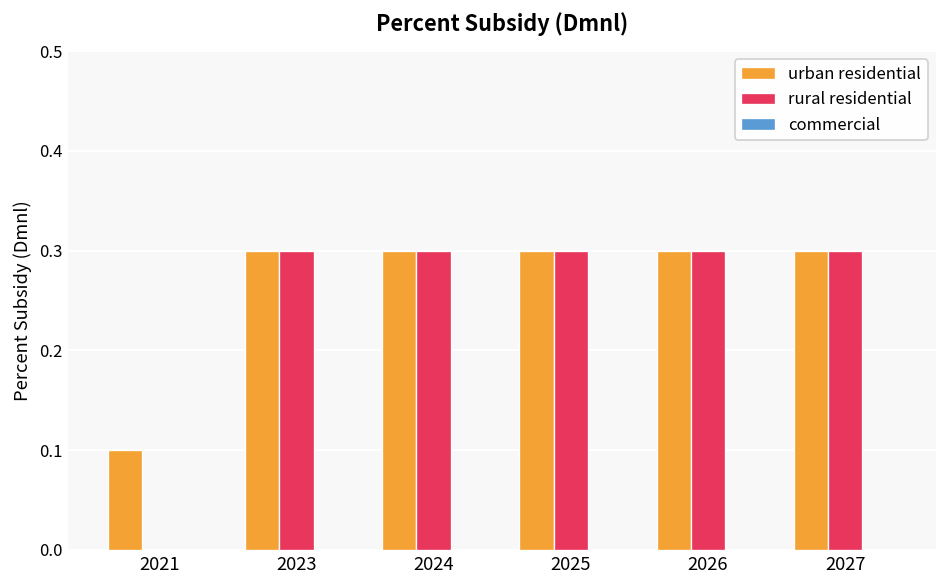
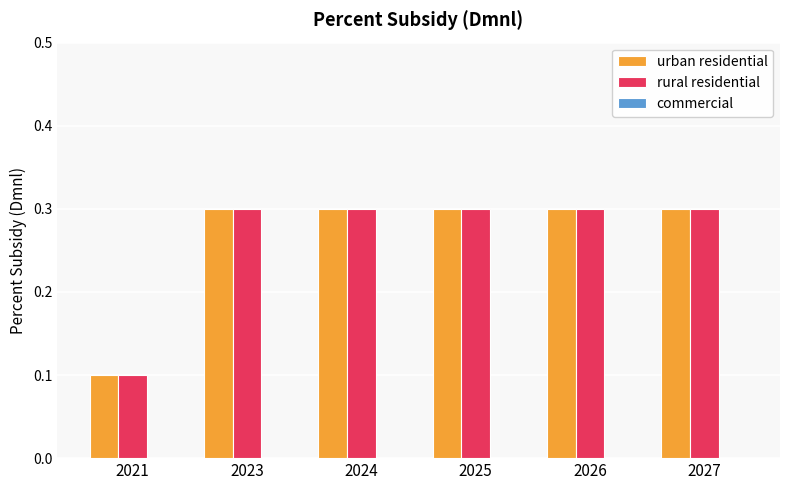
  {
    "urban residential": {
      "2021": 0.1,
      "2023": 0.3,
      "2024": 0.3,
      "2025": 0.3,
      "2026": 0.3,
      "2027": 0.3
    },
    "rural residential": {
-     "2021": 0.0,
+     "2021": 0.1,
      "2023": 0.3,
      "2024": 0.3,
      "2025": 0.3,
      "2026": 0.3,
      "2027": 0.3
    },
    "commercial": {
      "2021": 0.0,
      "2023": 0.0,
      "2024": 0.0,
      "2025": 0.0,
      "2026": 0.0,
      "2027": 0.0
    }
  }
